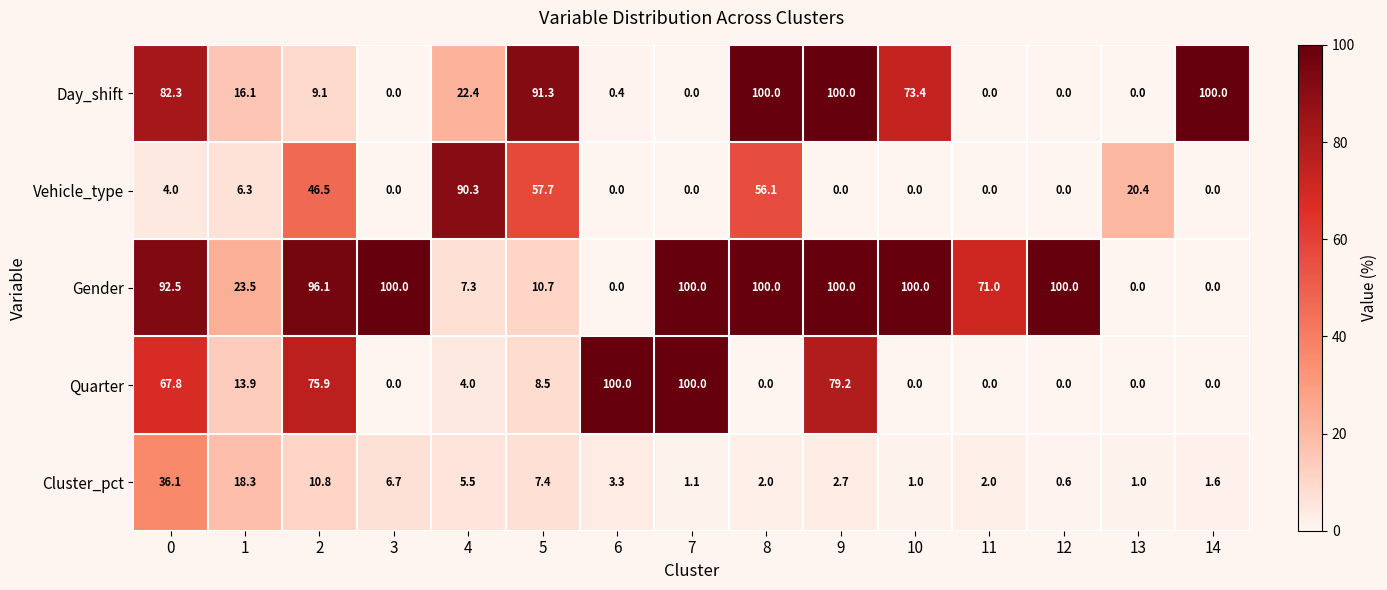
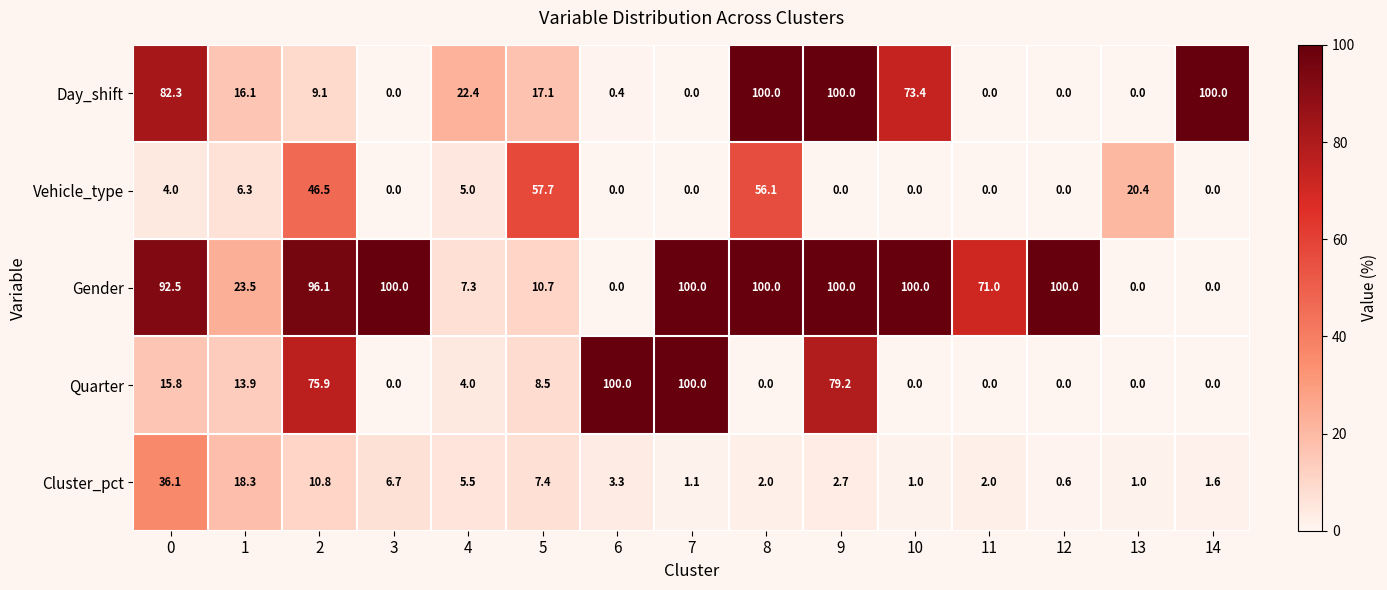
  {
    "Day_shift": {
      "0": 82.3,
      "1": 16.1,
      "2": 9.1,
      "3": 0.0,
      "4": 22.4,
-     "5": 91.3,
+     "5": 17.1,
      "6": 0.4,
      "7": 0.0,
      "8": 100.0,
      "9": 100.0,
      "10": 73.4,
      "11": 0.0,
      "12": 0.0,
      "13": 0.0,
      "14": 100.0
    },
    "Vehicle_type": {
      "0": 4.0,
      "1": 6.3,
      "2": 46.5,
      "3": 0.0,
-     "4": 90.3,
+     "4": 5.0,
      "5": 57.7,
      "6": 0.0,
      "7": 0.0,
      "8": 56.1,
      "9": 0.0,
      "10": 0.0,
      "11": 0.0,
      "12": 0.0,
      "13": 20.4,
      "14": 0.0
    },
    "Gender": {
      "0": 92.5,
      "1": 23.5,
      "2": 96.1,
      "3": 100.0,
      "4": 7.3,
      "5": 10.7,
      "6": 0.0,
      "7": 100.0,
      "8": 100.0,
      "9": 100.0,
      "10": 100.0,
      "11": 71.0,
      "12": 100.0,
      "13": 0.0,
      "14": 0.0
    },
    "Quarter": {
-     "0": 67.8,
+     "0": 15.8,
      "1": 13.9,
      "2": 75.9,
      "3": 0.0,
      "4": 4.0,
      "5": 8.5,
      "6": 100.0,
      "7": 100.0,
      "8": 0.0,
      "9": 79.2,
      "10": 0.0,
      "11": 0.0,
      "12": 0.0,
      "13": 0.0,
      "14": 0.0
    },
    "Cluster_pct": {
      "0": 36.1,
      "1": 18.3,
      "2": 10.8,
      "3": 6.7,
      "4": 5.5,
      "5": 7.4,
      "6": 3.3,
      "7": 1.1,
      "8": 2.0,
      "9": 2.7,
      "10": 1.0,
      "11": 2.0,
      "12": 0.6,
      "13": 1.0,
      "14": 1.6
    }
  }
